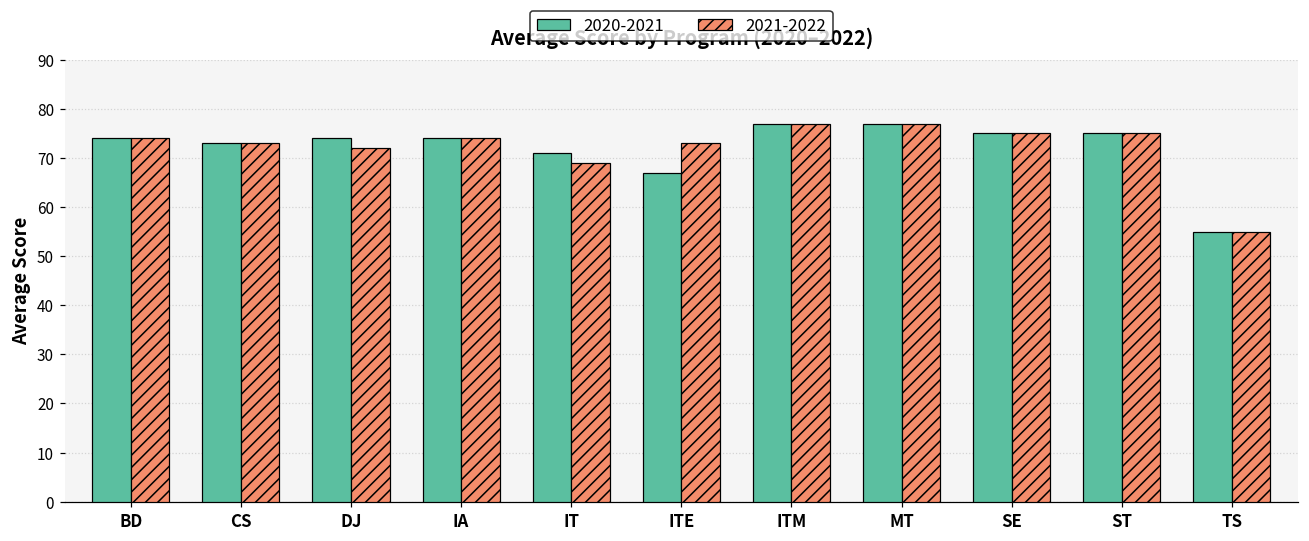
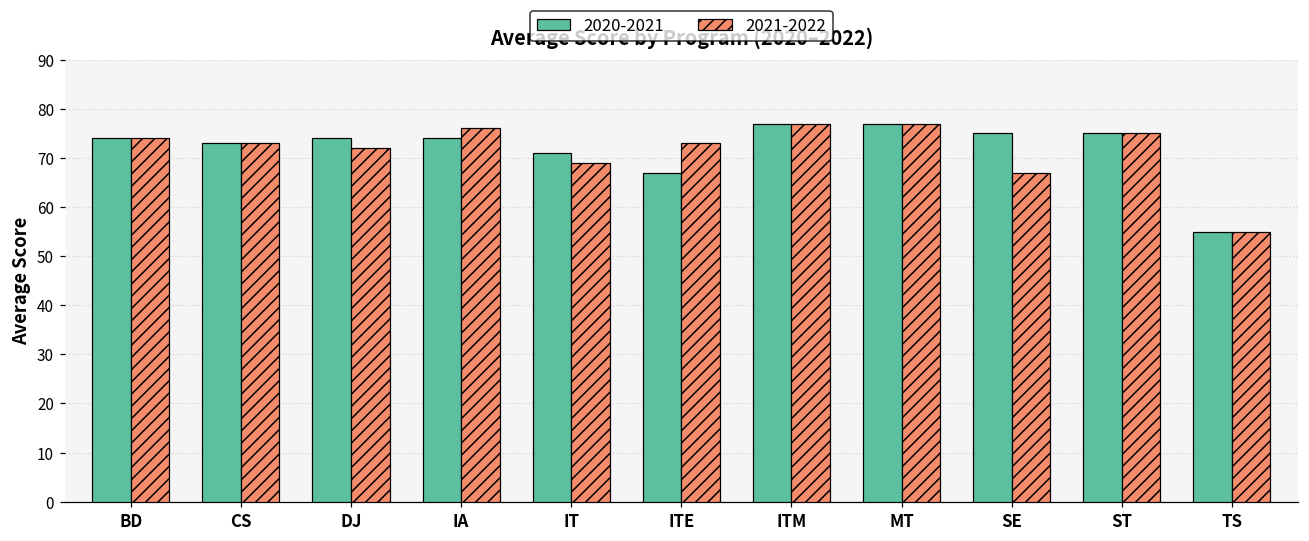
  {
    "2020-2021": {
      "BD": 74,
      "CS": 73,
      "DJ": 74,
      "IA": 74,
      "IT": 71,
      "ITE": 67,
      "ITM": 77,
      "MT": 77,
      "SE": 75,
      "ST": 75,
      "TS": 55
    },
    "2021-2022": {
      "BD": 74,
      "CS": 73,
      "DJ": 72,
-     "IA": 74,
+     "IA": 76,
      "IT": 69,
      "ITE": 73,
      "ITM": 77,
      "MT": 77,
-     "SE": 75,
+     "SE": 67,
      "ST": 75,
      "TS": 55
    }
  }
